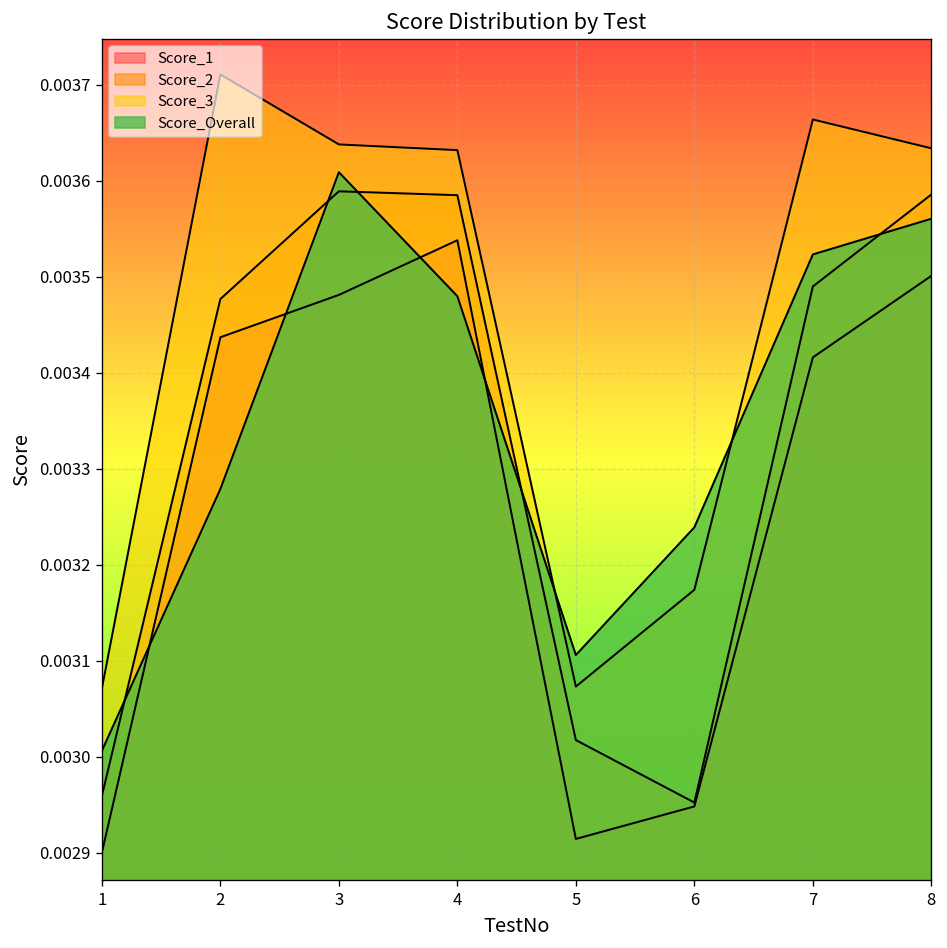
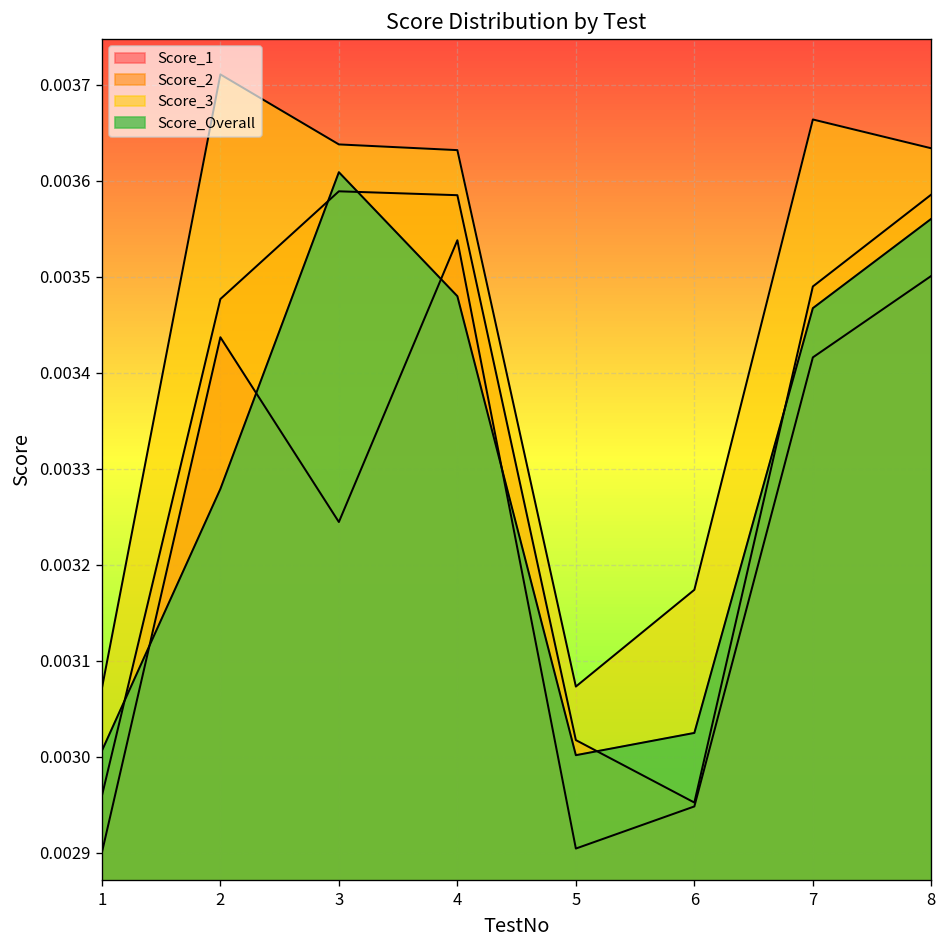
  {
    "Score_1": {
      "1": 0.00290,
      "2": 0.00344,
-     "3": 0.00348,
+     "3": 0.00324,
      "4": 0.00354,
-     "5": 0.00291,
+     "5": 0.00290,
      "6": 0.00295,
      "7": 0.00342,
      "8": 0.00350
    },
    "Score_Overall": {
      "1": 0.00301,
      "2": 0.00328,
      "3": 0.00361,
      "4": 0.00348,
-     "5": 0.00311,
-     "6": 0.00324,
-     "7": 0.00352,
+     "5": 0.00300,
+     "6": 0.00302,
+     "7": 0.00347,
      "8": 0.00356
    }
  }
